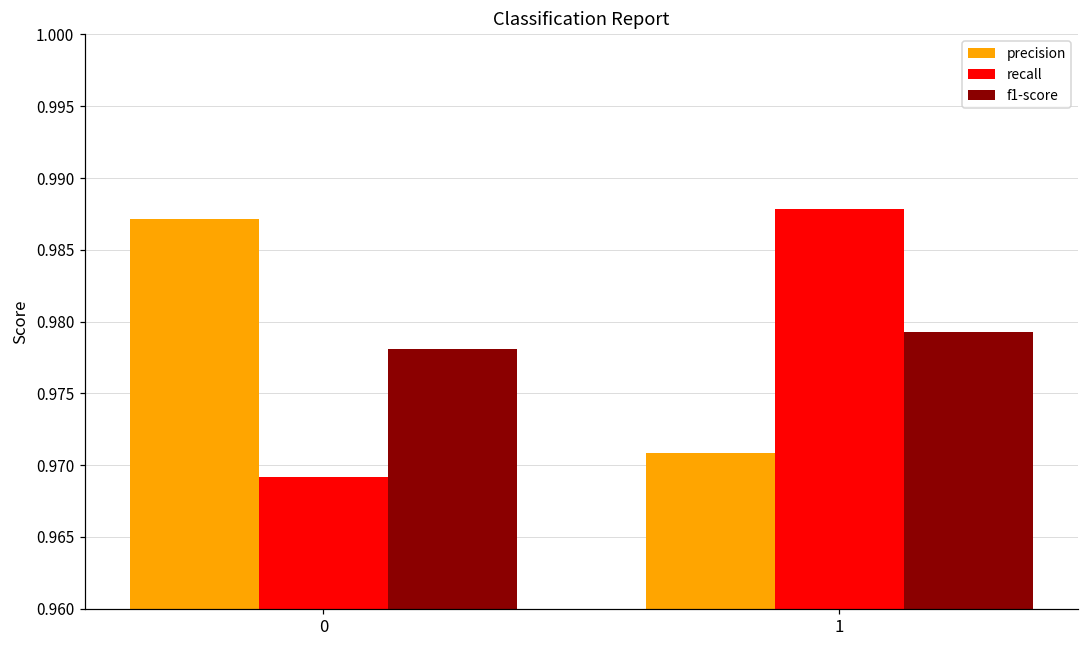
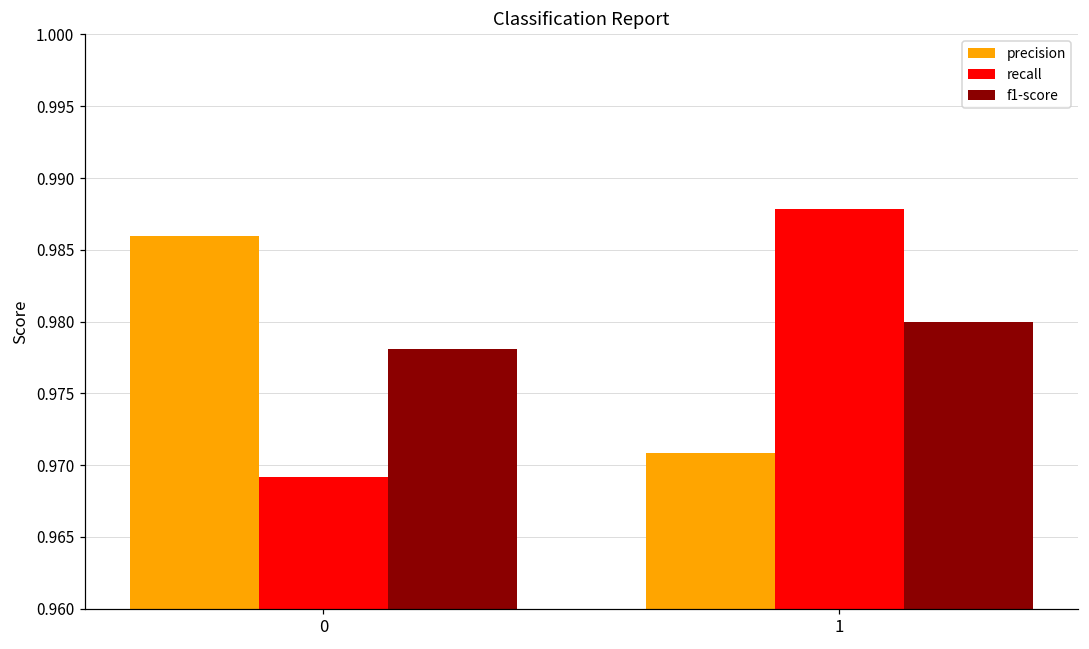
  {
    "precision": {
-     "0": 0.9871,
+     "0": 0.9860,
      "1": 0.9708
    },
    "recall": {
      "0": 0.9692,
      "1": 0.9878
    },
    "f1-score": {
      "0": 0.9781,
-     "1": 0.9793
+     "1": 0.9800
    }
  }
